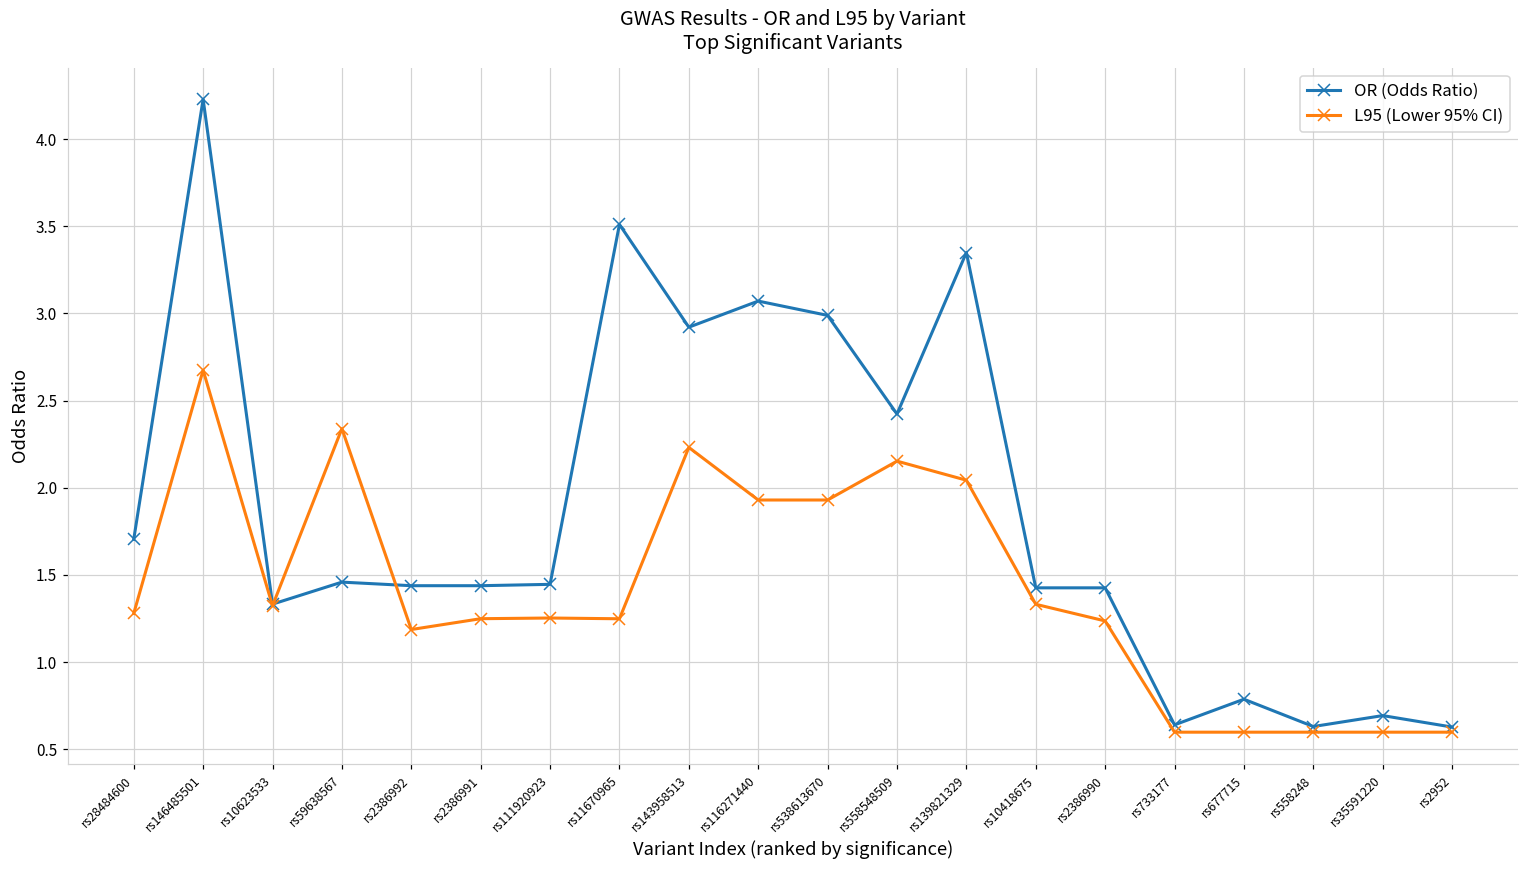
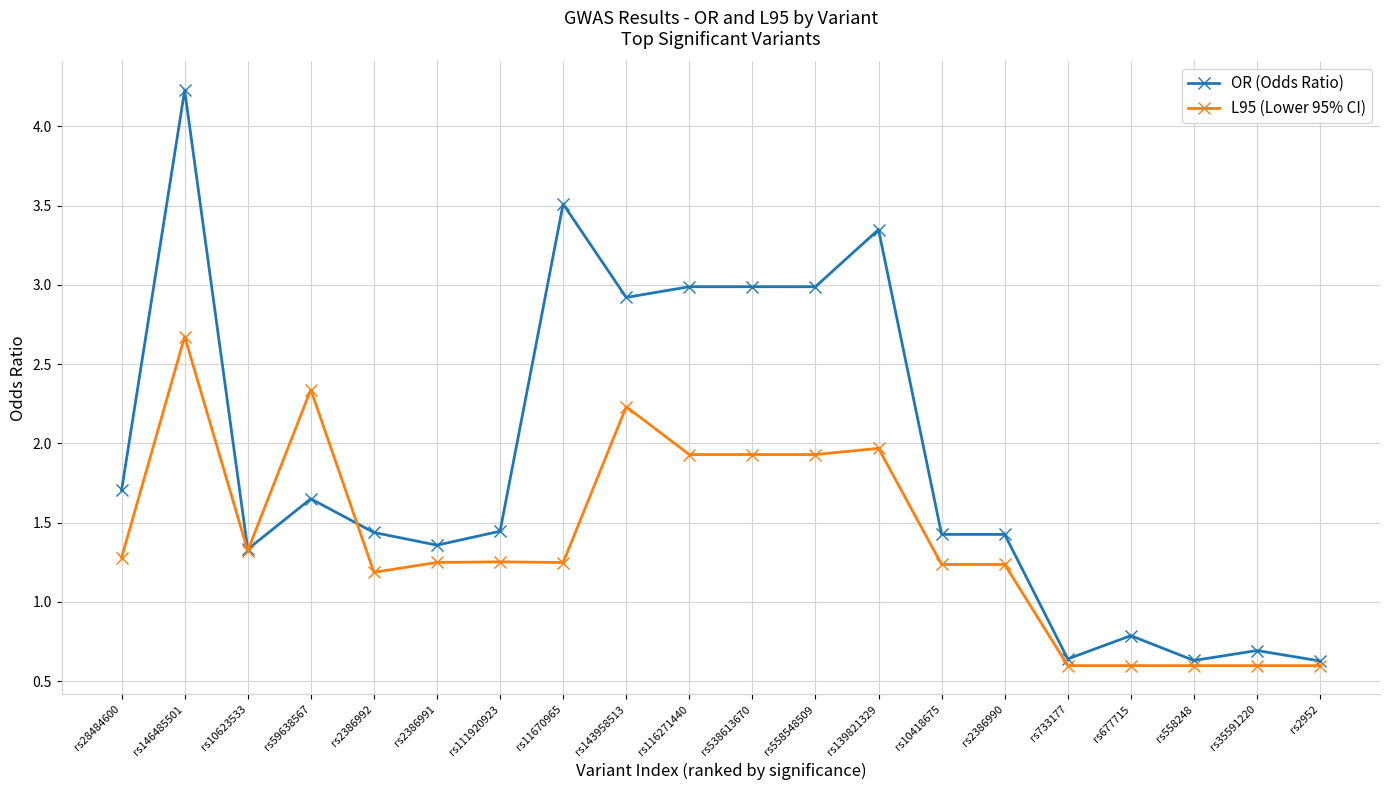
  {
    "OR (Odds Ratio)": {
      "rs28484600": 1.70,
      "rs146485501": 4.23,
-     "rs59638567": 1.46,
+     "rs59638567": 1.65,
      "rs2386992": 1.44,
-     "rs2386991": 1.44,
+     "rs2386991": 1.36,
      "rs111920923": 1.45,
      "rs11670965": 3.51,
      "rs143958513": 2.92,
-     "rs116271440": 3.07,
+     "rs116271440": 2.99,
      "rs538613670": 2.99,
-     "rs558548509": 2.42,
+     "rs558548509": 2.99,
      "rs139821329": 3.35,
      "rs10418675": 1.43,
      "rs2386990": 1.43,
      "rs733177": 0.64,
      "rs677715": 0.79,
      "rs558248": 0.63,
      "rs35591220": 0.69,
      "rs2952": 0.63
    },
    "L95 (Lower 95% CI)": {
      "rs28484600": 1.28,
      "rs146485501": 2.67,
      "rs59638567": 2.34,
      "rs2386992": 1.19,
      "rs2386991": 1.25,
      "rs111920923": 1.25,
      "rs11670965": 1.25,
      "rs143958513": 2.23,
      "rs116271440": 1.93,
      "rs538613670": 1.93,
-     "rs558548509": 2.15,
-     "rs139821329": 2.04,
-     "rs10418675": 1.33,
+     "rs558548509": 1.93,
+     "rs139821329": 1.97,
+     "rs10418675": 1.24,
      "rs2386990": 1.24,
      "rs733177": 0.60,
      "rs677715": 0.60,
      "rs558248": 0.60,
      "rs35591220": 0.60,
      "rs2952": 0.60
    }
  }
